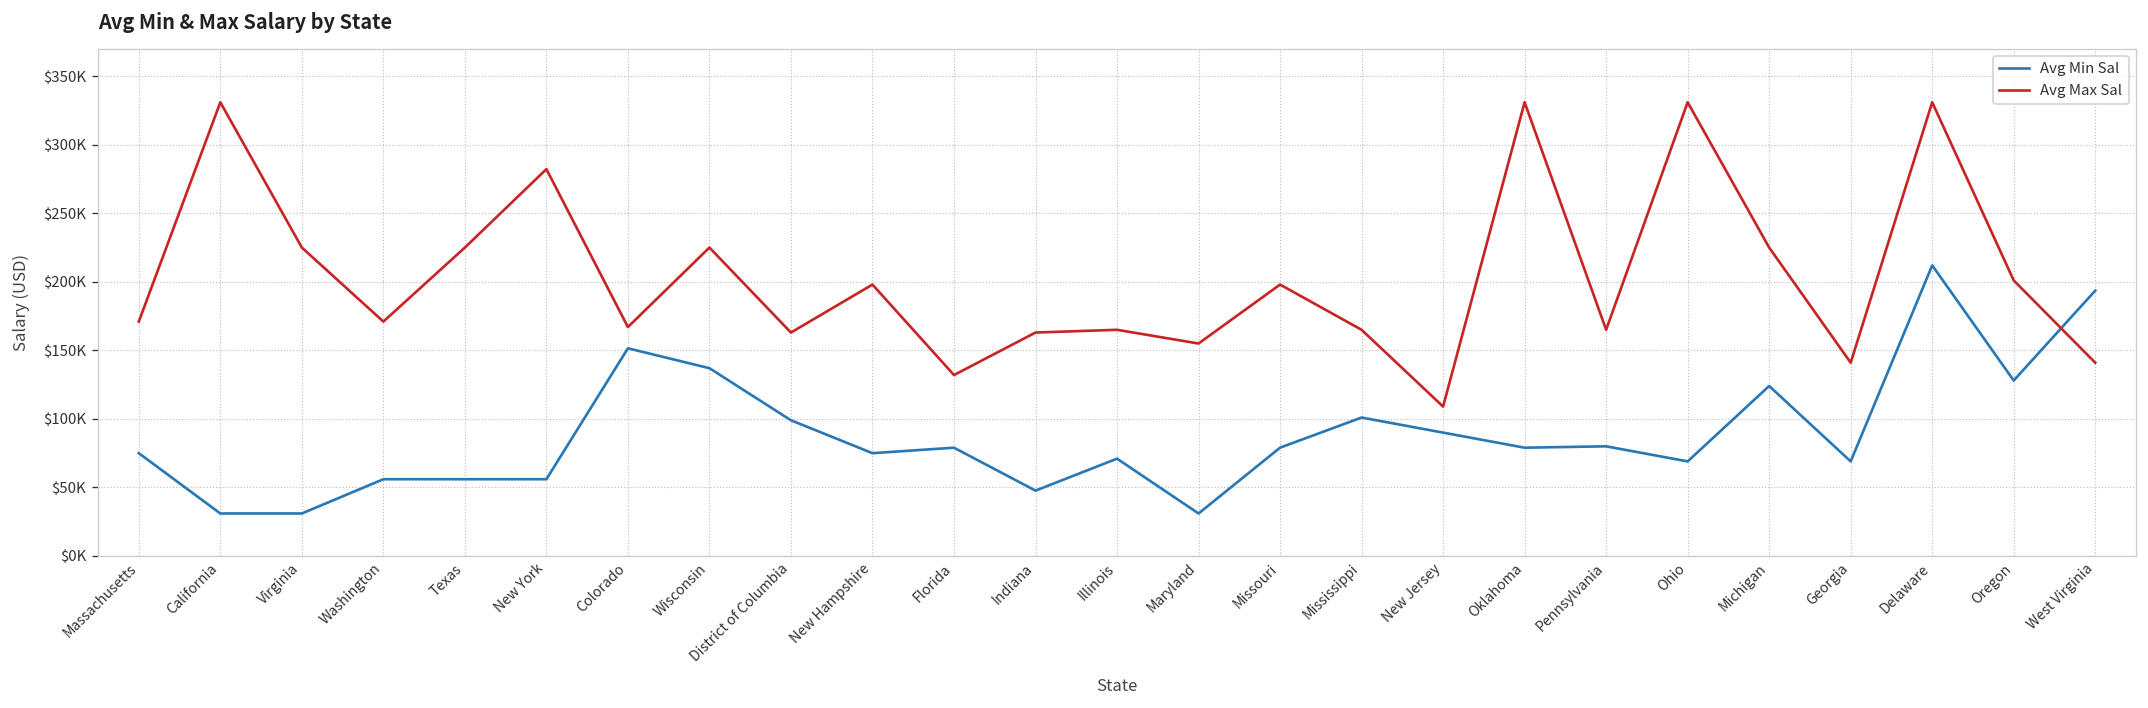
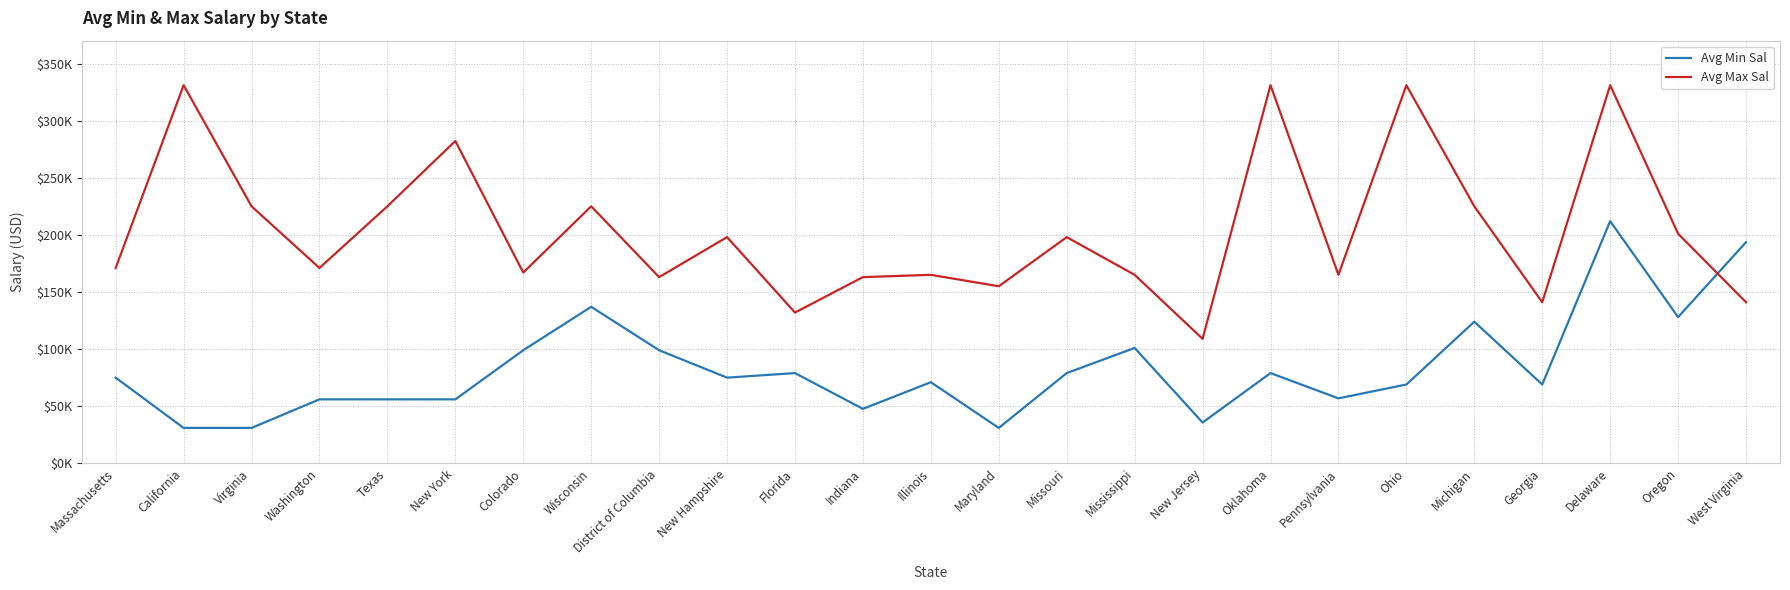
  {
    "Avg Min Sal": {
      "Massachusetts": "$75000",
      "California": "$31000",
      "Virginia": "$31000",
      "Washington": "$56000",
      "Texas": "$56000",
      "New York": "$56000",
-     "Colorado": "$152000",
+     "Colorado": "$99000",
      "Wisconsin": "$137000",
      "District of Columbia": "$99000",
      "New Hampshire": "$75000",
      "Florida": "$79000",
      "Indiana": "$48000",
      "Illinois": "$71000",
      "Maryland": "$31000",
      "Missouri": "$79000",
      "Mississippi": "$101000",
-     "New Jersey": "$90000",
+     "New Jersey": "$36000",
      "Oklahoma": "$79000",
-     "Pennsylvania": "$80000",
+     "Pennsylvania": "$57000",
      "Ohio": "$69000",
      "Michigan": "$124000",
      "Georgia": "$69000",
      "Delaware": "$212000",
      "Oregon": "$128000",
      "West Virginia": "$194000"
    },
    "Avg Max Sal": {
      "Massachusetts": "$171000",
      "California": "$331000",
      "Virginia": "$225000",
      "Washington": "$171000",
      "Texas": "$225000",
      "New York": "$282000",
      "Colorado": "$167000",
      "Wisconsin": "$225000",
      "District of Columbia": "$163000",
      "New Hampshire": "$198000",
      "Florida": "$132000",
      "Indiana": "$163000",
      "Illinois": "$165000",
      "Maryland": "$155000",
      "Missouri": "$198000",
      "Mississippi": "$165000",
      "New Jersey": "$109000",
      "Oklahoma": "$331000",
      "Pennsylvania": "$165000",
      "Ohio": "$331000",
      "Michigan": "$225000",
      "Georgia": "$141000",
      "Delaware": "$331000",
      "Oregon": "$201000",
      "West Virginia": "$141000"
    }
  }
